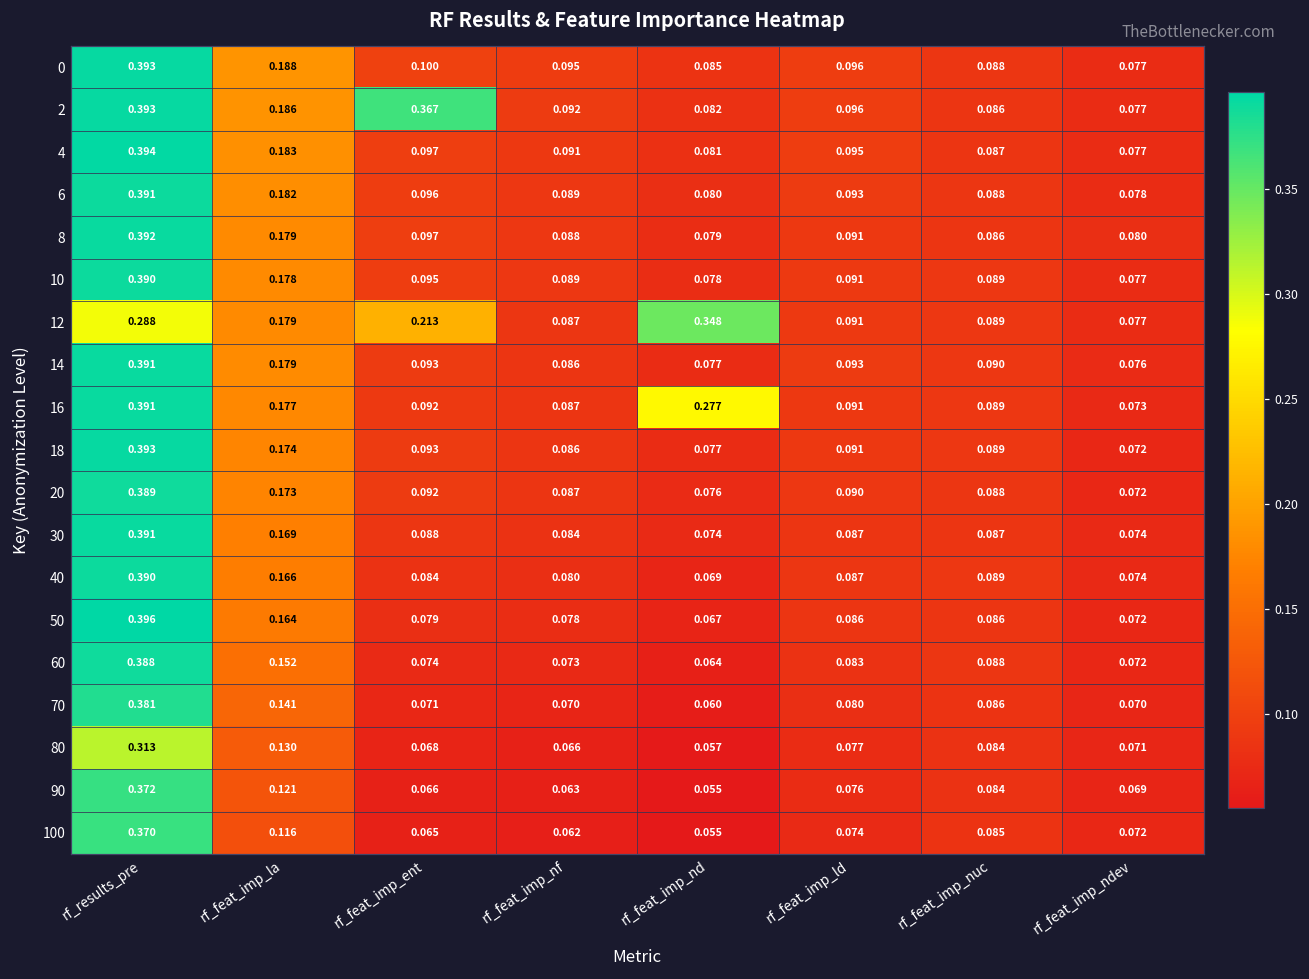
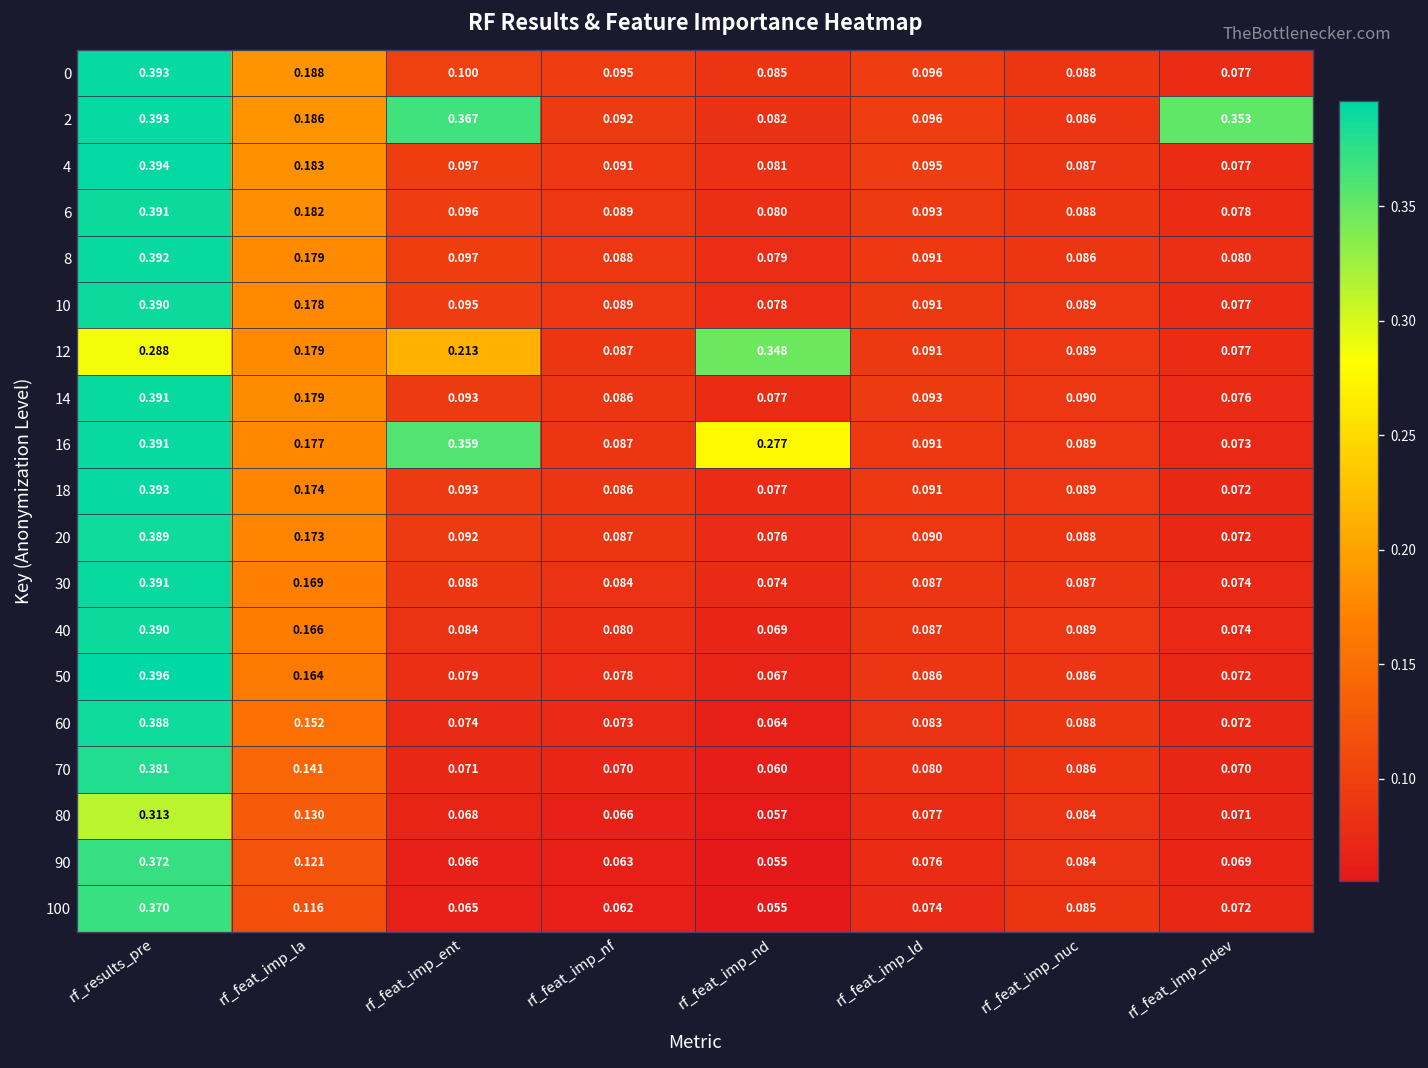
  {
    "0": {
      "rf_results_pre": 0.393,
      "rf_feat_imp_la": 0.188,
      "rf_feat_imp_ent": 0.100,
      "rf_feat_imp_nf": 0.095,
      "rf_feat_imp_nd": 0.085,
      "rf_feat_imp_ld": 0.096,
      "rf_feat_imp_nuc": 0.088,
      "rf_feat_imp_ndev": 0.077
    },
    "2": {
      "rf_results_pre": 0.393,
      "rf_feat_imp_la": 0.186,
      "rf_feat_imp_ent": 0.367,
      "rf_feat_imp_nf": 0.092,
      "rf_feat_imp_nd": 0.082,
      "rf_feat_imp_ld": 0.096,
      "rf_feat_imp_nuc": 0.086,
-     "rf_feat_imp_ndev": 0.077
+     "rf_feat_imp_ndev": 0.353
    },
    "4": {
      "rf_results_pre": 0.394,
      "rf_feat_imp_la": 0.183,
      "rf_feat_imp_ent": 0.097,
      "rf_feat_imp_nf": 0.091,
      "rf_feat_imp_nd": 0.081,
      "rf_feat_imp_ld": 0.095,
      "rf_feat_imp_nuc": 0.087,
      "rf_feat_imp_ndev": 0.077
    },
    "6": {
      "rf_results_pre": 0.391,
      "rf_feat_imp_la": 0.182,
      "rf_feat_imp_ent": 0.096,
      "rf_feat_imp_nf": 0.089,
      "rf_feat_imp_nd": 0.080,
      "rf_feat_imp_ld": 0.093,
      "rf_feat_imp_nuc": 0.088,
      "rf_feat_imp_ndev": 0.078
    },
    "8": {
      "rf_results_pre": 0.392,
      "rf_feat_imp_la": 0.179,
      "rf_feat_imp_ent": 0.097,
      "rf_feat_imp_nf": 0.088,
      "rf_feat_imp_nd": 0.079,
      "rf_feat_imp_ld": 0.091,
      "rf_feat_imp_nuc": 0.086,
      "rf_feat_imp_ndev": 0.080
    },
    "10": {
      "rf_results_pre": 0.390,
      "rf_feat_imp_la": 0.178,
      "rf_feat_imp_ent": 0.095,
      "rf_feat_imp_nf": 0.089,
      "rf_feat_imp_nd": 0.078,
      "rf_feat_imp_ld": 0.091,
      "rf_feat_imp_nuc": 0.089,
      "rf_feat_imp_ndev": 0.077
    },
    "12": {
      "rf_results_pre": 0.288,
      "rf_feat_imp_la": 0.179,
      "rf_feat_imp_ent": 0.213,
      "rf_feat_imp_nf": 0.087,
      "rf_feat_imp_nd": 0.348,
      "rf_feat_imp_ld": 0.091,
      "rf_feat_imp_nuc": 0.089,
      "rf_feat_imp_ndev": 0.077
    },
    "14": {
      "rf_results_pre": 0.391,
      "rf_feat_imp_la": 0.179,
      "rf_feat_imp_ent": 0.093,
      "rf_feat_imp_nf": 0.086,
      "rf_feat_imp_nd": 0.077,
      "rf_feat_imp_ld": 0.093,
      "rf_feat_imp_nuc": 0.090,
      "rf_feat_imp_ndev": 0.076
    },
    "16": {
      "rf_results_pre": 0.391,
      "rf_feat_imp_la": 0.177,
-     "rf_feat_imp_ent": 0.092,
+     "rf_feat_imp_ent": 0.359,
      "rf_feat_imp_nf": 0.087,
      "rf_feat_imp_nd": 0.277,
      "rf_feat_imp_ld": 0.091,
      "rf_feat_imp_nuc": 0.089,
      "rf_feat_imp_ndev": 0.073
    },
    "18": {
      "rf_results_pre": 0.393,
      "rf_feat_imp_la": 0.174,
      "rf_feat_imp_ent": 0.093,
      "rf_feat_imp_nf": 0.086,
      "rf_feat_imp_nd": 0.077,
      "rf_feat_imp_ld": 0.091,
      "rf_feat_imp_nuc": 0.089,
      "rf_feat_imp_ndev": 0.072
    },
    "20": {
      "rf_results_pre": 0.389,
      "rf_feat_imp_la": 0.173,
      "rf_feat_imp_ent": 0.092,
      "rf_feat_imp_nf": 0.087,
      "rf_feat_imp_nd": 0.076,
      "rf_feat_imp_ld": 0.090,
      "rf_feat_imp_nuc": 0.088,
      "rf_feat_imp_ndev": 0.072
    },
    "30": {
      "rf_results_pre": 0.391,
      "rf_feat_imp_la": 0.169,
      "rf_feat_imp_ent": 0.088,
      "rf_feat_imp_nf": 0.084,
      "rf_feat_imp_nd": 0.074,
      "rf_feat_imp_ld": 0.087,
      "rf_feat_imp_nuc": 0.087,
      "rf_feat_imp_ndev": 0.074
    },
    "40": {
      "rf_results_pre": 0.390,
      "rf_feat_imp_la": 0.166,
      "rf_feat_imp_ent": 0.084,
      "rf_feat_imp_nf": 0.080,
      "rf_feat_imp_nd": 0.069,
      "rf_feat_imp_ld": 0.087,
      "rf_feat_imp_nuc": 0.089,
      "rf_feat_imp_ndev": 0.074
    },
    "50": {
      "rf_results_pre": 0.396,
      "rf_feat_imp_la": 0.164,
      "rf_feat_imp_ent": 0.079,
      "rf_feat_imp_nf": 0.078,
      "rf_feat_imp_nd": 0.067,
      "rf_feat_imp_ld": 0.086,
      "rf_feat_imp_nuc": 0.086,
      "rf_feat_imp_ndev": 0.072
    },
    "60": {
      "rf_results_pre": 0.388,
      "rf_feat_imp_la": 0.152,
      "rf_feat_imp_ent": 0.074,
      "rf_feat_imp_nf": 0.073,
      "rf_feat_imp_nd": 0.064,
      "rf_feat_imp_ld": 0.083,
      "rf_feat_imp_nuc": 0.088,
      "rf_feat_imp_ndev": 0.072
    },
    "70": {
      "rf_results_pre": 0.381,
      "rf_feat_imp_la": 0.141,
      "rf_feat_imp_ent": 0.071,
      "rf_feat_imp_nf": 0.070,
      "rf_feat_imp_nd": 0.060,
      "rf_feat_imp_ld": 0.080,
      "rf_feat_imp_nuc": 0.086,
      "rf_feat_imp_ndev": 0.070
    },
    "80": {
      "rf_results_pre": 0.313,
      "rf_feat_imp_la": 0.130,
      "rf_feat_imp_ent": 0.068,
      "rf_feat_imp_nf": 0.066,
      "rf_feat_imp_nd": 0.057,
      "rf_feat_imp_ld": 0.077,
      "rf_feat_imp_nuc": 0.084,
      "rf_feat_imp_ndev": 0.071
    },
    "90": {
      "rf_results_pre": 0.372,
      "rf_feat_imp_la": 0.121,
      "rf_feat_imp_ent": 0.066,
      "rf_feat_imp_nf": 0.063,
      "rf_feat_imp_nd": 0.055,
      "rf_feat_imp_ld": 0.076,
      "rf_feat_imp_nuc": 0.084,
      "rf_feat_imp_ndev": 0.069
    },
    "100": {
      "rf_results_pre": 0.370,
      "rf_feat_imp_la": 0.116,
      "rf_feat_imp_ent": 0.065,
      "rf_feat_imp_nf": 0.062,
      "rf_feat_imp_nd": 0.055,
      "rf_feat_imp_ld": 0.074,
      "rf_feat_imp_nuc": 0.085,
      "rf_feat_imp_ndev": 0.072
    }
  }
